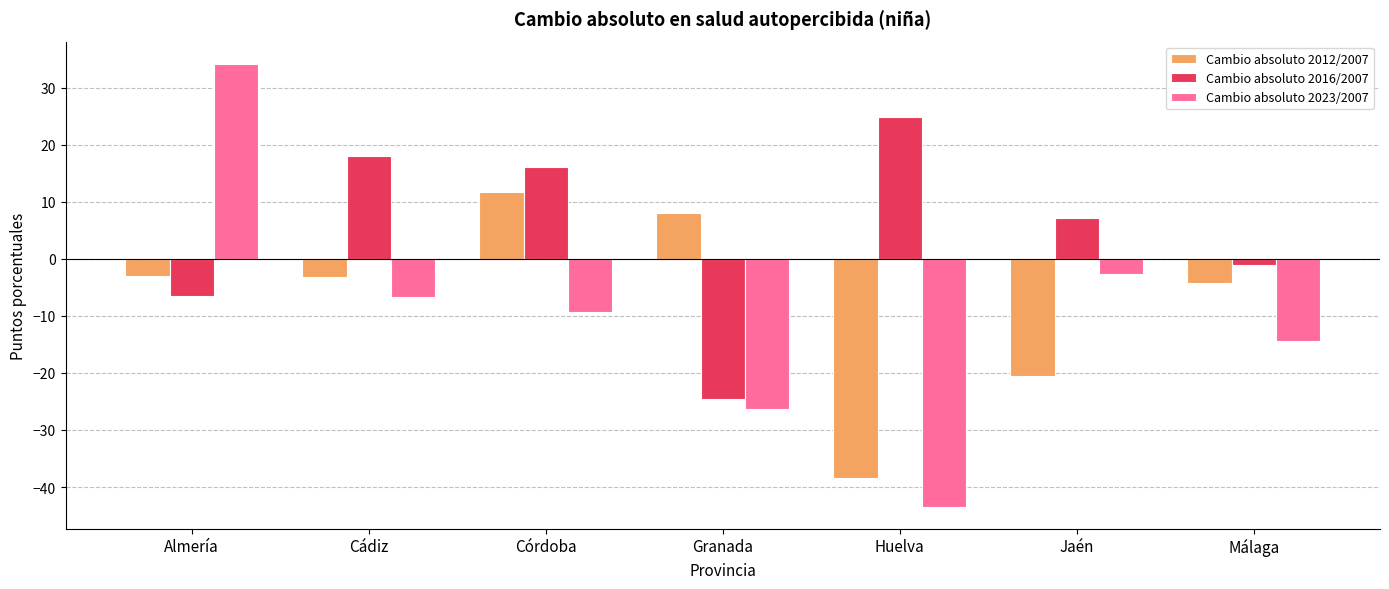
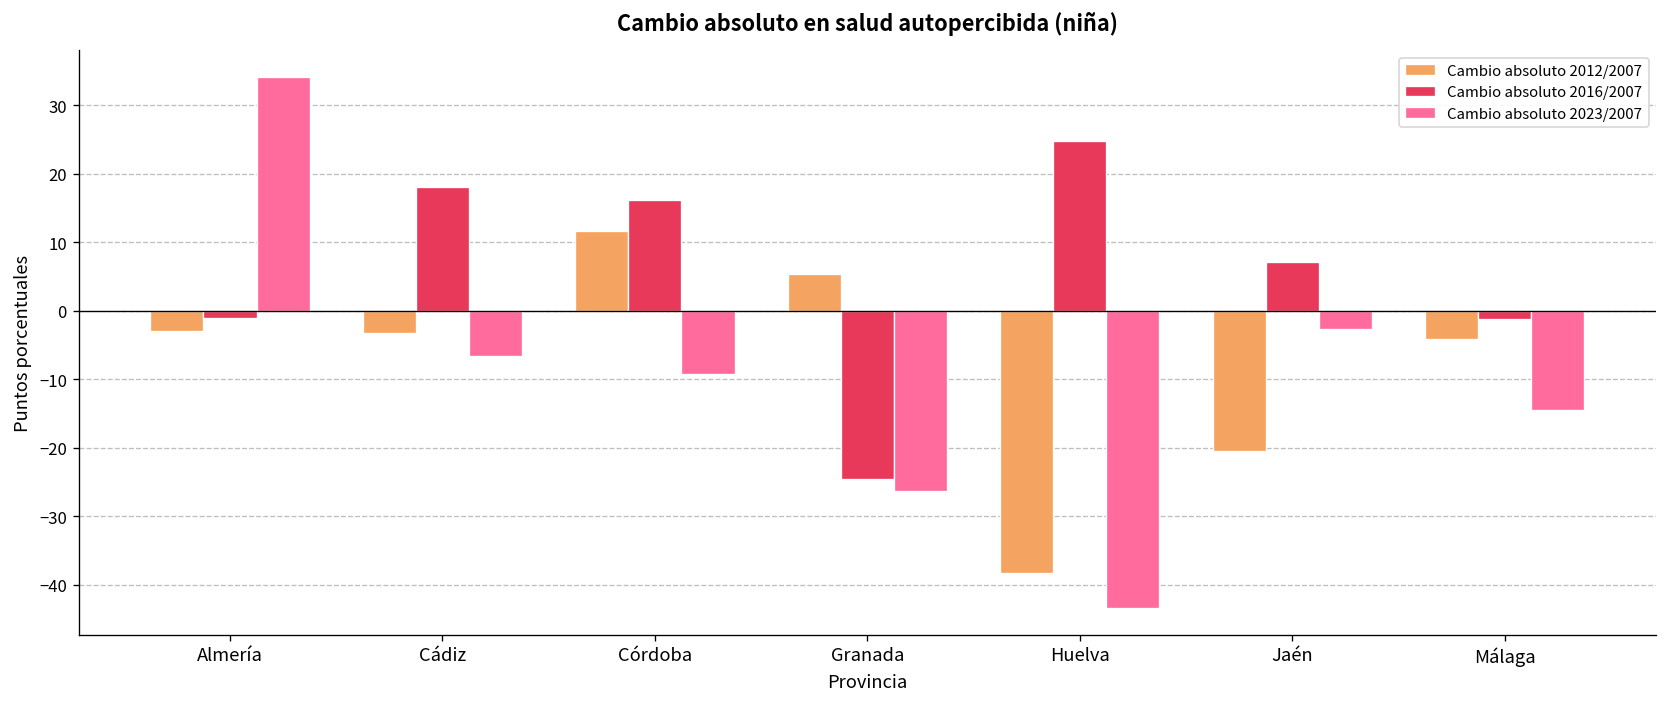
  {
    "Cambio absoluto 2012/2007": {
      "Almería": -3,
      "Cádiz": -3,
      "Córdoba": 12,
-     "Granada": 8,
+     "Granada": 5,
      "Huelva": -38,
      "Jaén": -20,
      "Málaga": -4
    },
    "Cambio absoluto 2016/2007": {
-     "Almería": -6,
+     "Almería": -1,
      "Cádiz": 18,
      "Córdoba": 16,
      "Granada": -25,
      "Huelva": 25,
      "Jaén": 7,
      "Málaga": -1
    },
    "Cambio absoluto 2023/2007": {
      "Almería": 34,
      "Cádiz": -7,
      "Córdoba": -9,
      "Granada": -26,
      "Huelva": -43,
      "Jaén": -3,
      "Málaga": -14
    }
  }
